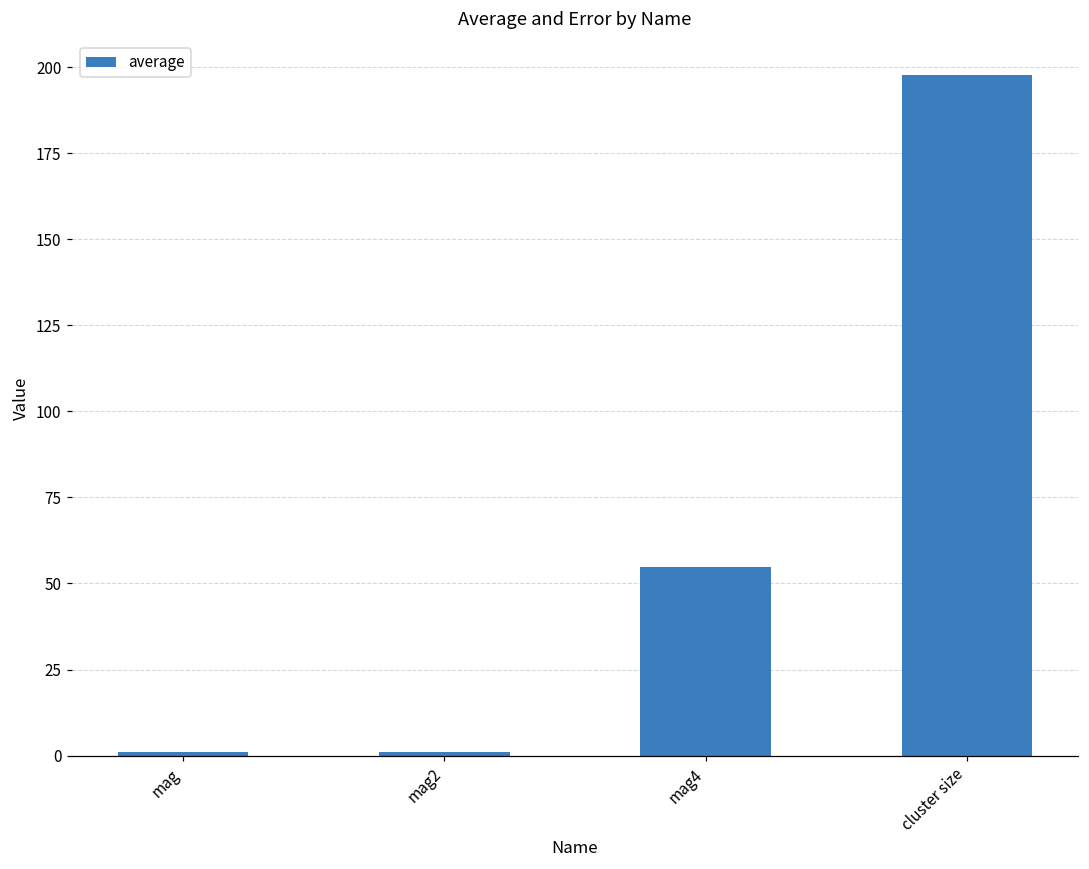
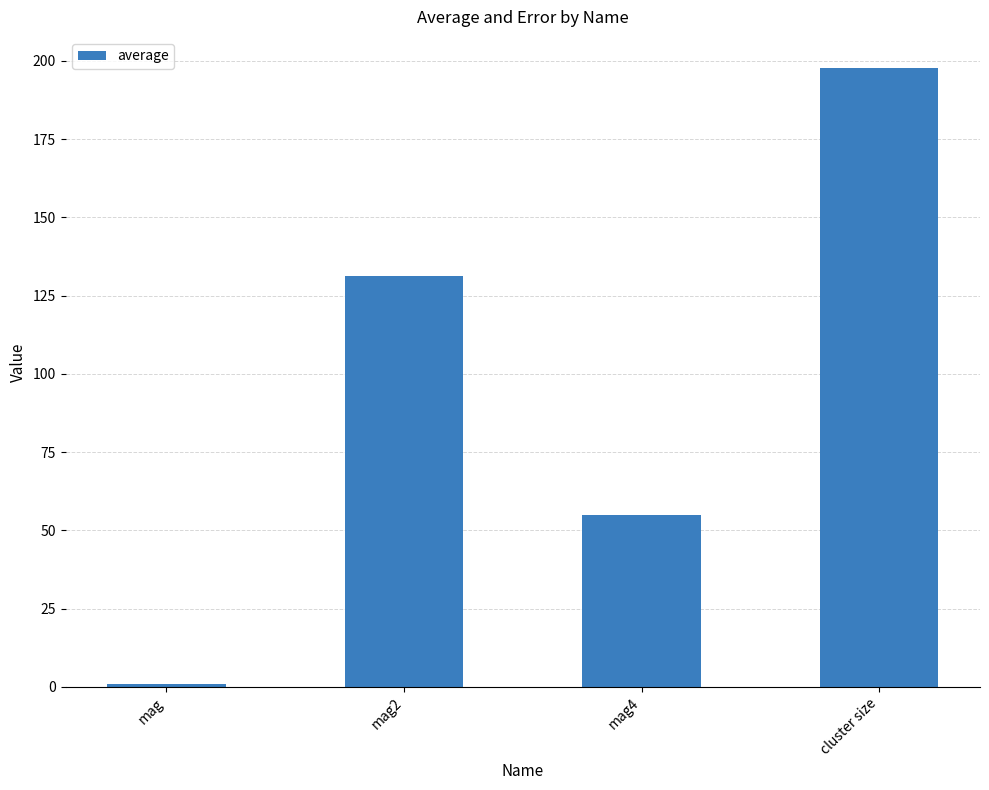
  {
    "mag": 1,
-   "mag2": 1,
+   "mag2": 131,
    "mag4": 55,
    "cluster size": 198
  }
